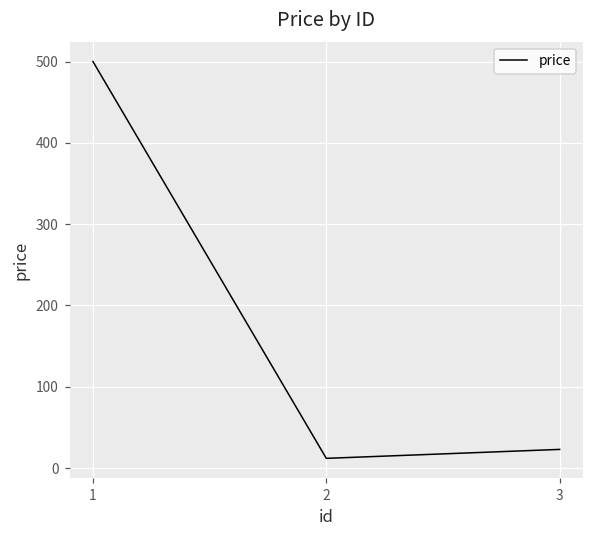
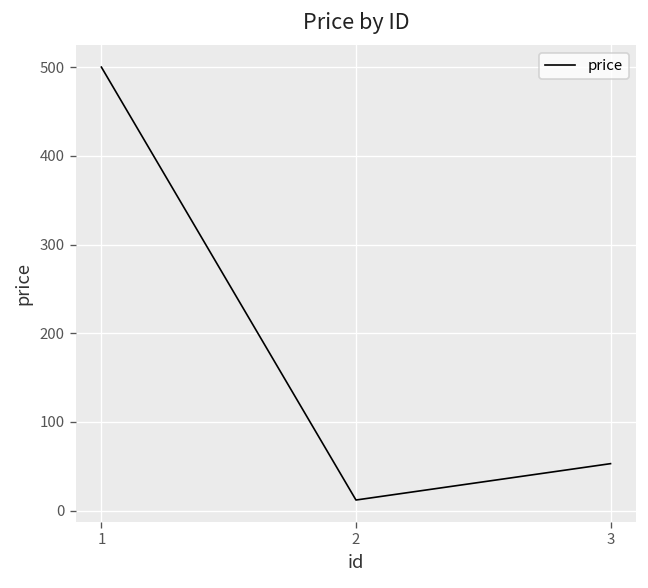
  {
    "1": 500,
    "2": 10,
-   "3": 20
+   "3": 50
  }
